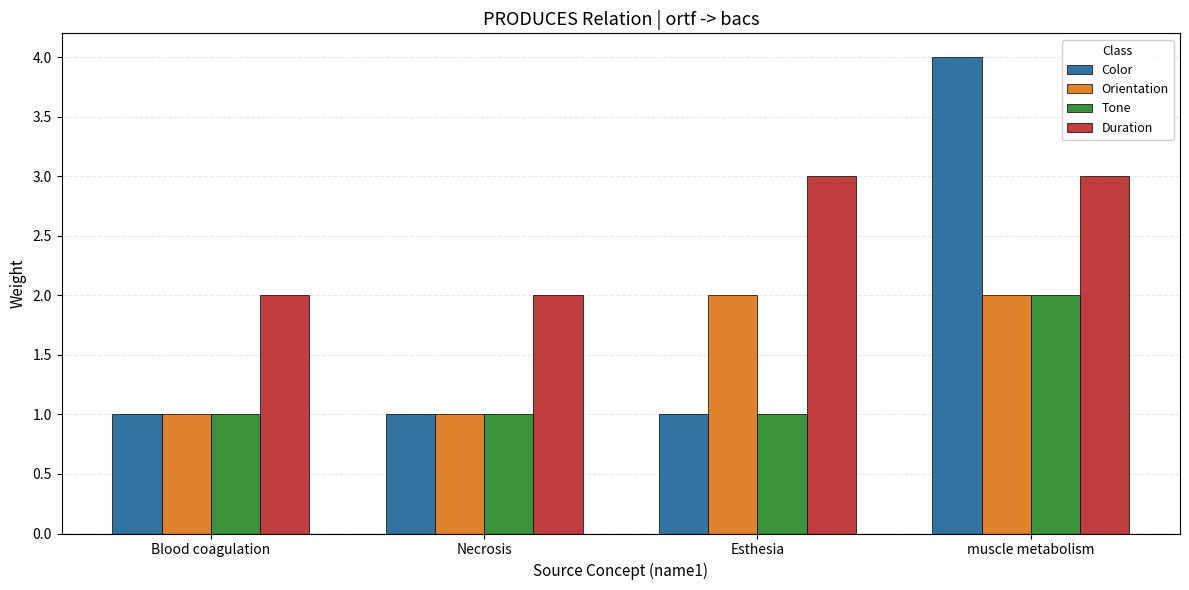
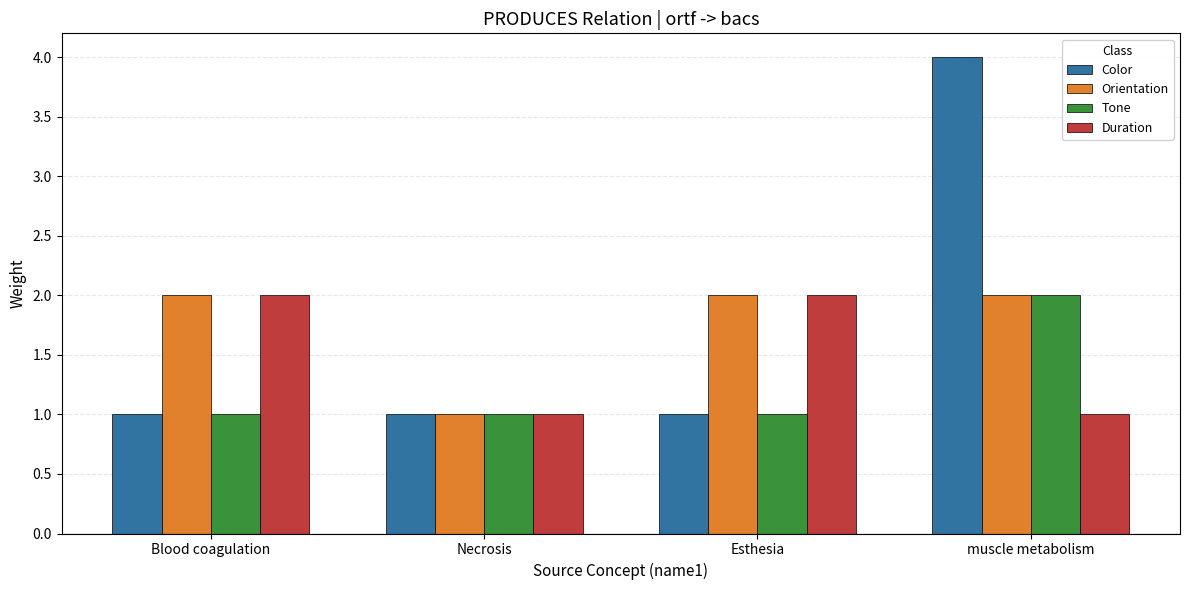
  {
    "Color": {
      "Blood coagulation": 1,
      "Necrosis": 1,
      "Esthesia": 1,
      "muscle metabolism": 4
    },
    "Orientation": {
-     "Blood coagulation": 1,
+     "Blood coagulation": 2,
      "Necrosis": 1,
      "Esthesia": 2,
      "muscle metabolism": 2
    },
    "Tone": {
      "Blood coagulation": 1,
      "Necrosis": 1,
      "Esthesia": 1,
      "muscle metabolism": 2
    },
    "Duration": {
      "Blood coagulation": 2,
-     "Necrosis": 2,
-     "Esthesia": 3,
-     "muscle metabolism": 3
+     "Necrosis": 1,
+     "Esthesia": 2,
+     "muscle metabolism": 1
    }
  }
